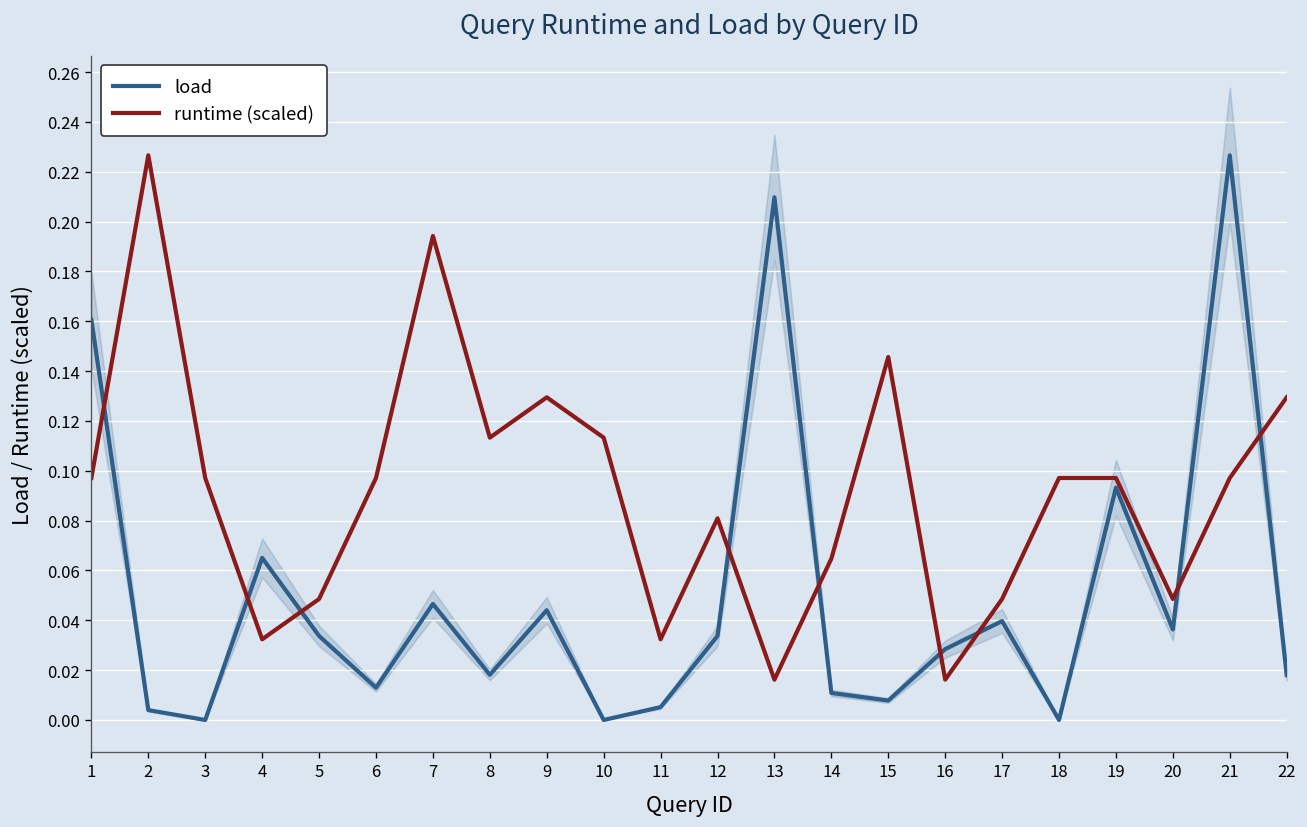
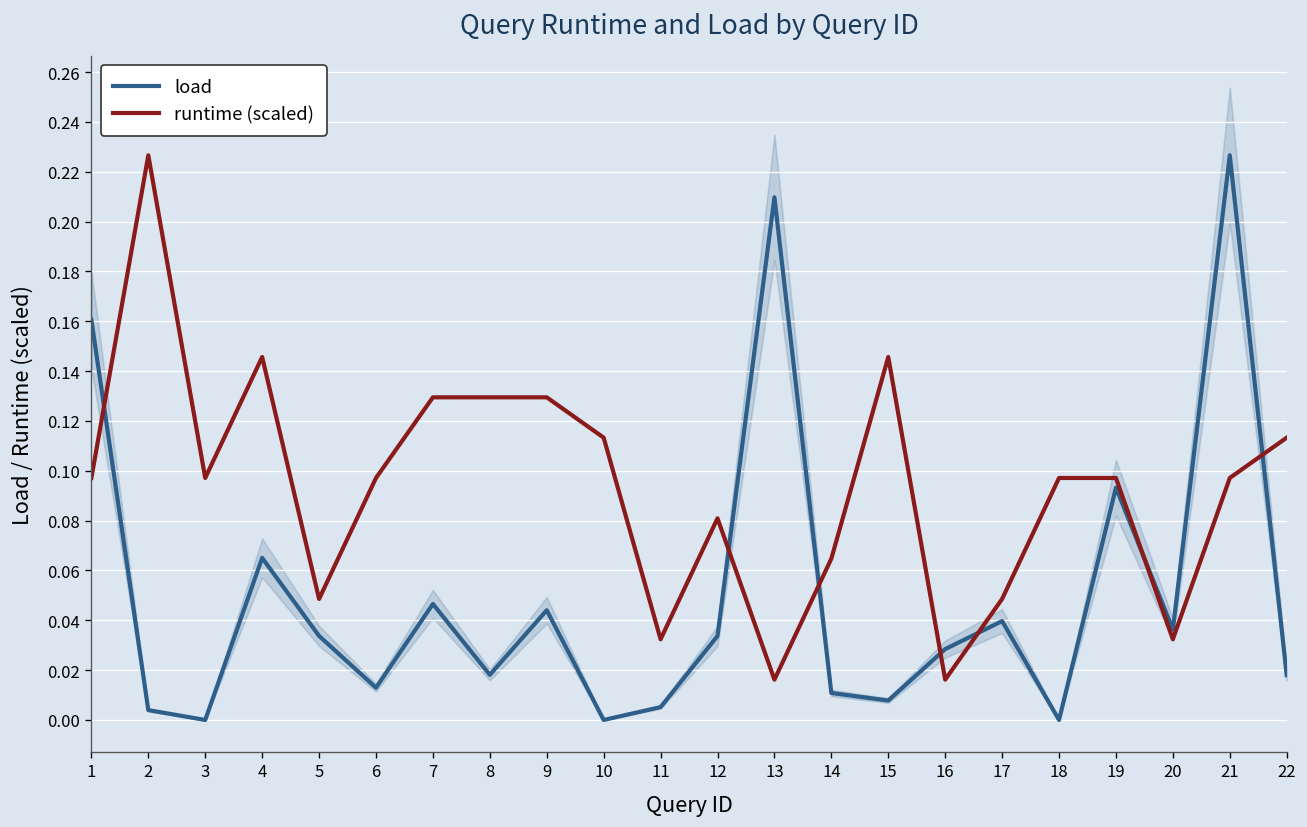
  {
    "runtime (scaled)": {
      "1": 0.097,
      "2": 0.227,
      "3": 0.097,
-     "4": 0.032,
+     "4": 0.146,
      "5": 0.049,
      "6": 0.097,
-     "7": 0.194,
-     "8": 0.113,
+     "7": 0.129,
+     "8": 0.129,
      "9": 0.129,
      "10": 0.113,
      "11": 0.032,
      "12": 0.081,
      "13": 0.016,
      "14": 0.065,
      "15": 0.146,
      "16": 0.016,
      "17": 0.049,
      "18": 0.097,
      "19": 0.097,
-     "20": 0.049,
+     "20": 0.032,
      "21": 0.097,
-     "22": 0.129
+     "22": 0.113
    }
  }
